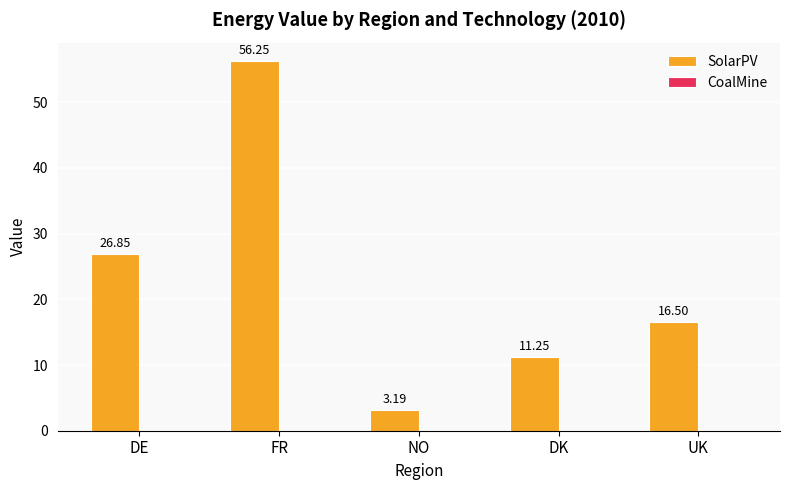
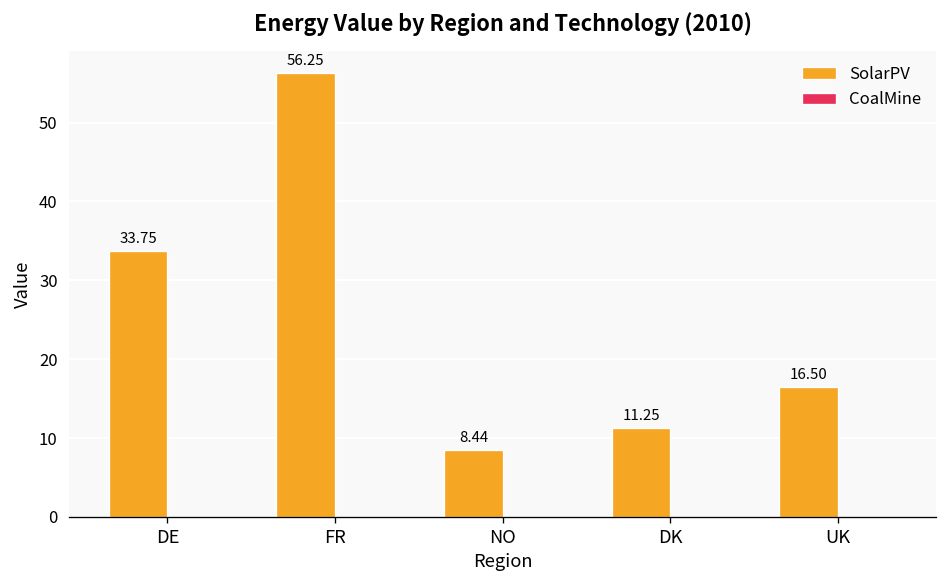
  {
    "SolarPV": {
-     "DE": 26.85,
+     "DE": 33.75,
      "FR": 56.25,
-     "NO": 3.19,
+     "NO": 8.44,
      "DK": 11.25,
      "UK": 16.50
    },
    "CoalMine": {
      "DE": 0,
      "FR": 0,
      "NO": 0,
      "DK": 0,
      "UK": 0
    }
  }
